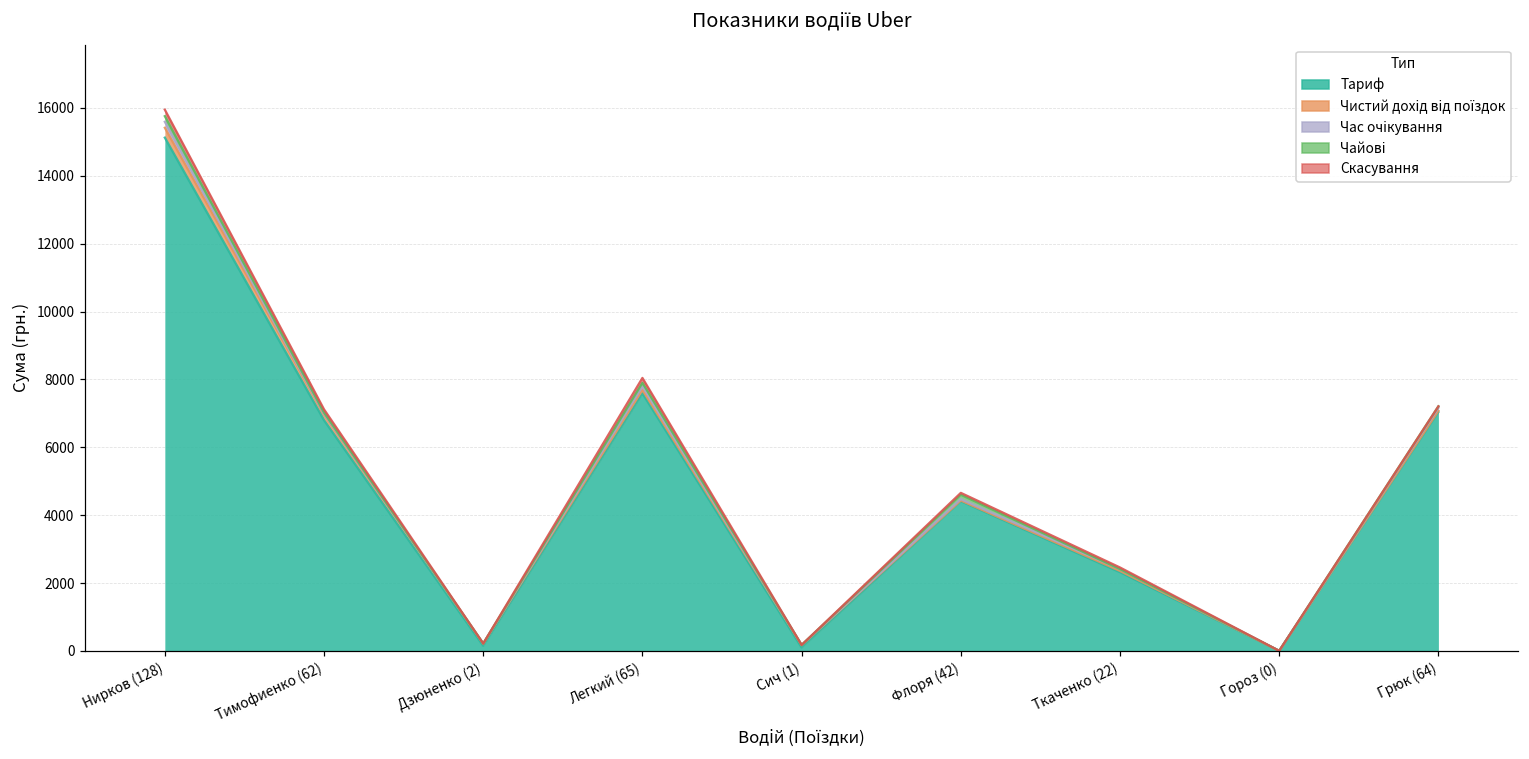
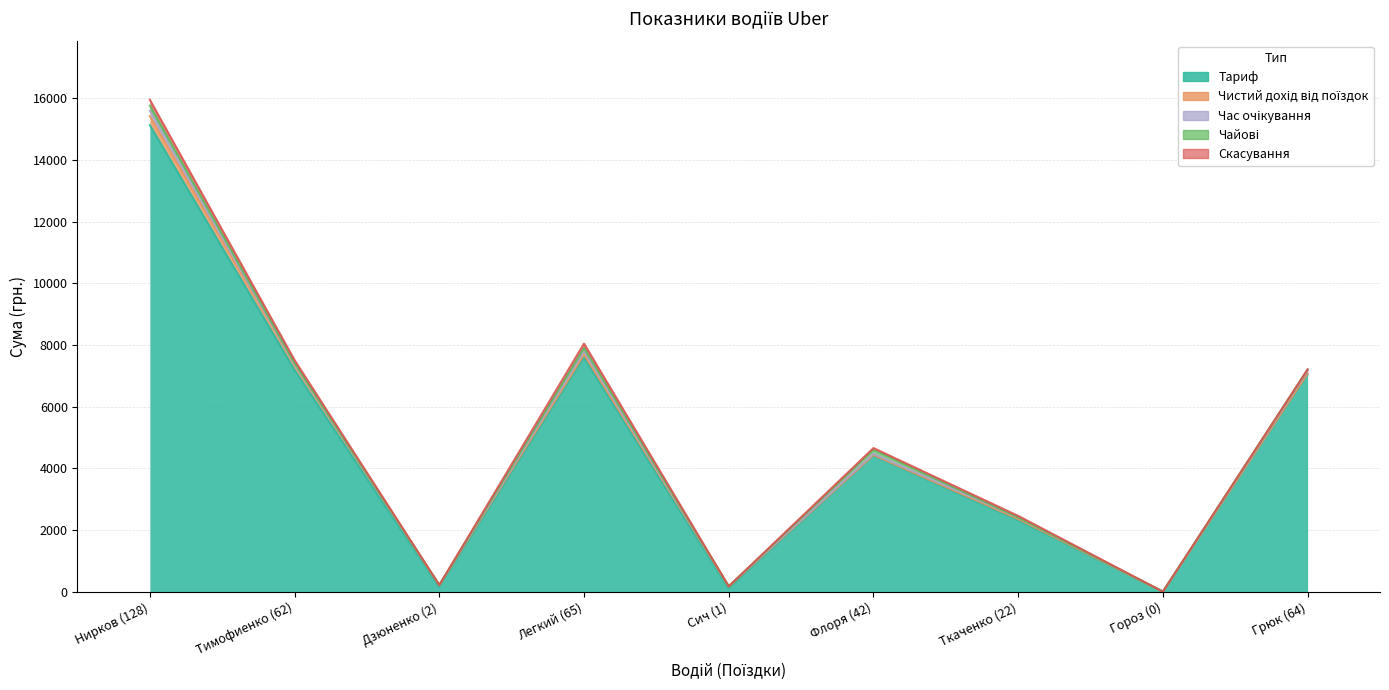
  {
    "Тариф": {
      "Нирков (128)": 15100,
-     "Тимофиенко (62)": 6800,
+     "Тимофиенко (62)": 7200,
      "Легкий (65)": 7600
    },
    "Час очікування": {
      "Нирков (128)": 200,
      "Легкий (65)": 100
    },
    "Чайові": {
      "Нирков (128)": 200,
      "Легкий (65)": 100
    }
  }
